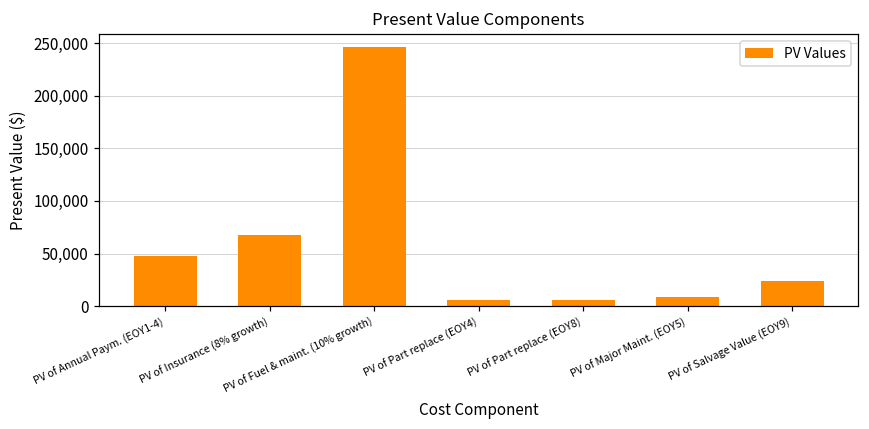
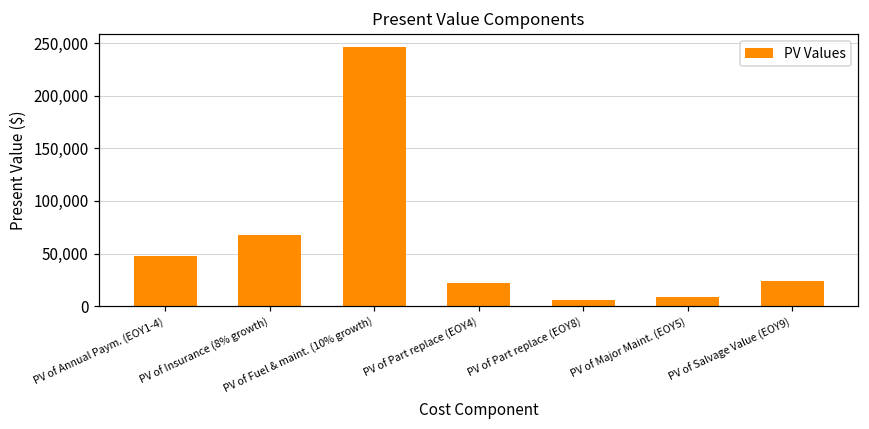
  {
    "PV of Annual Paym. (EOY1-4)": "50,000",
    "PV of Insurance (8% growth)": "70,000",
    "PV of Fuel & maint. (10% growth)": "250,000",
-   "PV of Part replace (EOY4)": "10,000",
+   "PV of Part replace (EOY4)": "20,000",
    "PV of Part replace (EOY8)": "10,000",
    "PV of Major Maint. (EOY5)": "10,000",
    "PV of Salvage Value (EOY9)": "20,000"
  }
